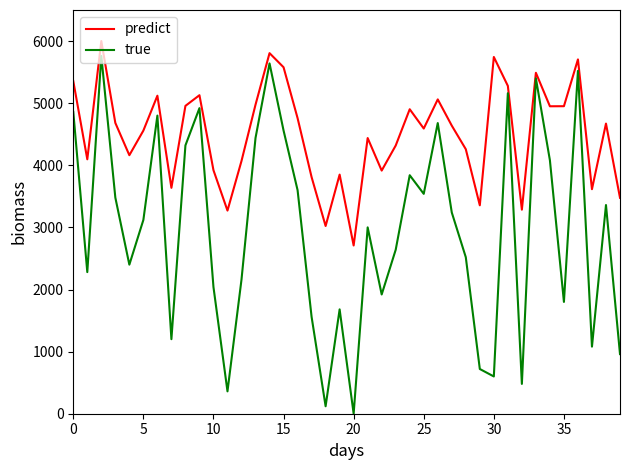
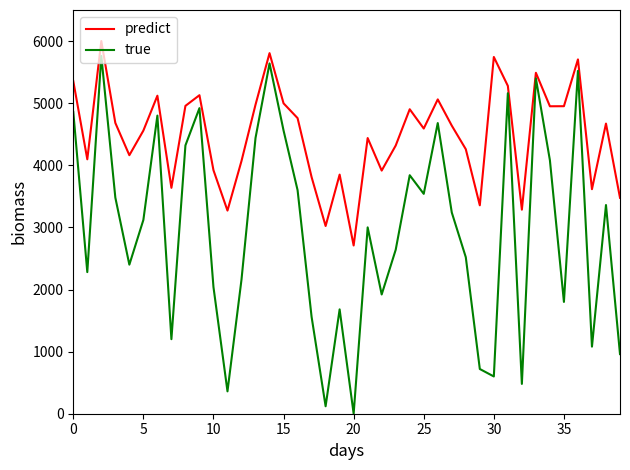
  {
    "predict": {
      "0": 5400,
      "5": 4600,
      "10": 3900,
-     "15": 5600,
+     "15": 5000,
      "20": 2700,
      "25": 4600,
      "30": 5700,
      "35": 5000
    },
    "true": {
      "0": 4900,
      "5": 3100,
      "10": 2000,
      "15": 4600,
      "20": 0,
      "25": 3500,
      "30": 600,
      "35": 1800
    }
  }
